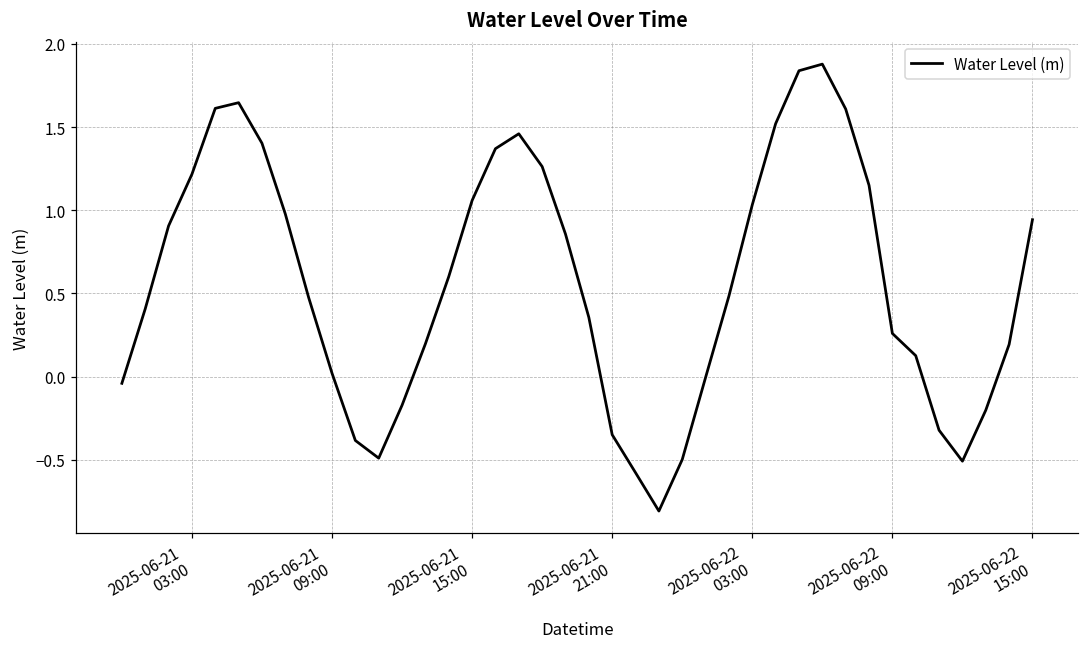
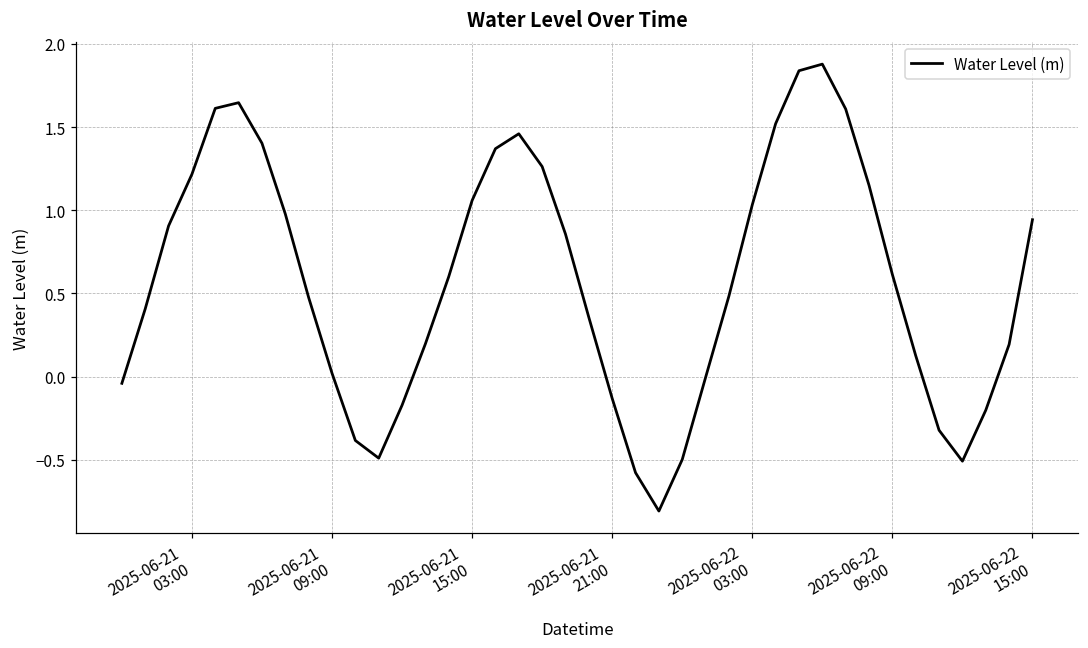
  {
    "2025-06-21 03:00": 1.22,
    "2025-06-21 09:00": 0.02,
    "2025-06-21 15:00": 1.06,
-   "2025-06-21 21:00": -0.35,
+   "2025-06-21 21:00": -0.13,
    "2025-06-22 03:00": 1.03,
-   "2025-06-22 09:00": 0.26,
+   "2025-06-22 09:00": 0.61,
    "2025-06-22 15:00": 0.94
  }
